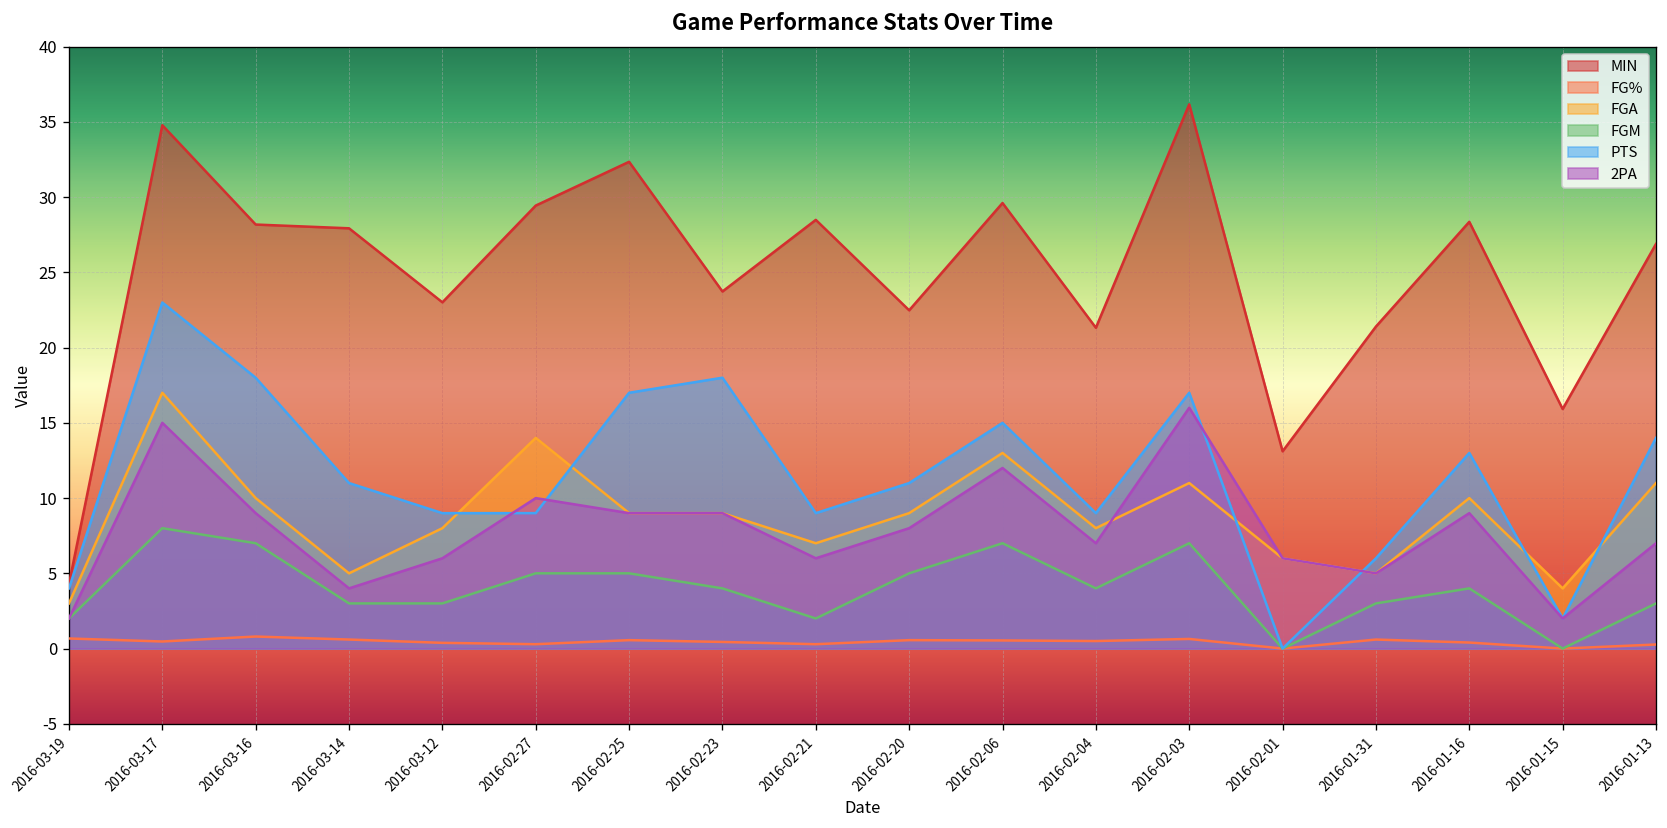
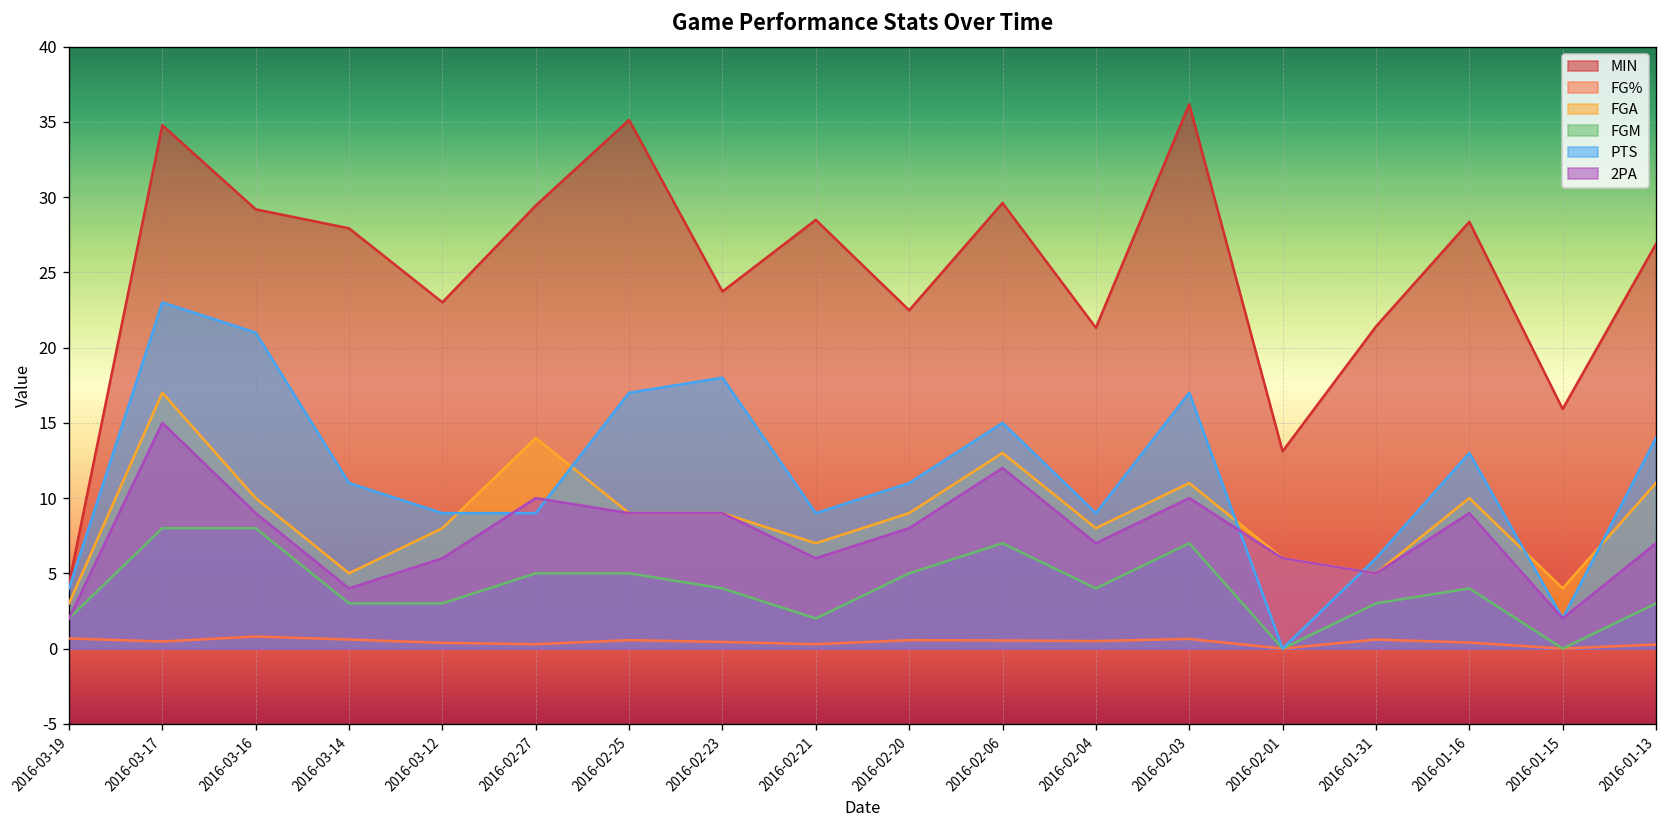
  {
    "MIN": {
      "2016-03-19": 4.3,
      "2016-03-17": 34.8,
-     "2016-03-16": 28.2,
+     "2016-03-16": 29.2,
      "2016-03-14": 27.9,
      "2016-03-12": 23.0,
      "2016-02-27": 29.4,
-     "2016-02-25": 32.4,
+     "2016-02-25": 35.1,
      "2016-02-23": 23.7,
      "2016-02-21": 28.5,
      "2016-02-20": 22.5,
      "2016-02-06": 29.6,
      "2016-02-04": 21.3,
      "2016-02-03": 36.2,
      "2016-02-01": 13.1,
      "2016-01-31": 21.4,
      "2016-01-16": 28.4,
      "2016-01-15": 15.9,
      "2016-01-13": 26.9
    },
    "FGM": {
      "2016-03-17": 8,
-     "2016-03-16": 7,
+     "2016-03-16": 8,
      "2016-03-14": 3,
      "2016-03-12": 3,
      "2016-02-27": 5,
      "2016-02-25": 5,
      "2016-02-23": 4,
      "2016-02-21": 2,
      "2016-02-20": 5,
      "2016-02-06": 7,
      "2016-02-04": 4,
      "2016-02-03": 7,
      "2016-01-31": 3,
      "2016-01-16": 4,
      "2016-01-13": 3
    },
    "PTS": {
      "2016-03-19": 4,
      "2016-03-17": 23,
-     "2016-03-16": 18,
+     "2016-03-16": 21,
      "2016-03-14": 11,
      "2016-03-12": 9,
      "2016-02-27": 9,
      "2016-02-25": 17,
      "2016-02-23": 18,
      "2016-02-21": 9,
      "2016-02-20": 11,
      "2016-02-06": 15,
      "2016-02-04": 9,
      "2016-02-03": 17,
      "2016-01-31": 6,
      "2016-01-16": 13,
      "2016-01-13": 14
    },
    "2PA": {
      "2016-03-17": 15,
      "2016-03-16": 9,
      "2016-03-14": 4,
      "2016-03-12": 6,
      "2016-02-27": 10,
      "2016-02-21": 6,
      "2016-02-20": 8,
      "2016-02-06": 12,
      "2016-02-04": 7,
-     "2016-02-03": 16,
+     "2016-02-03": 10,
      "2016-01-16": 9,
      "2016-01-13": 7
    }
  }
